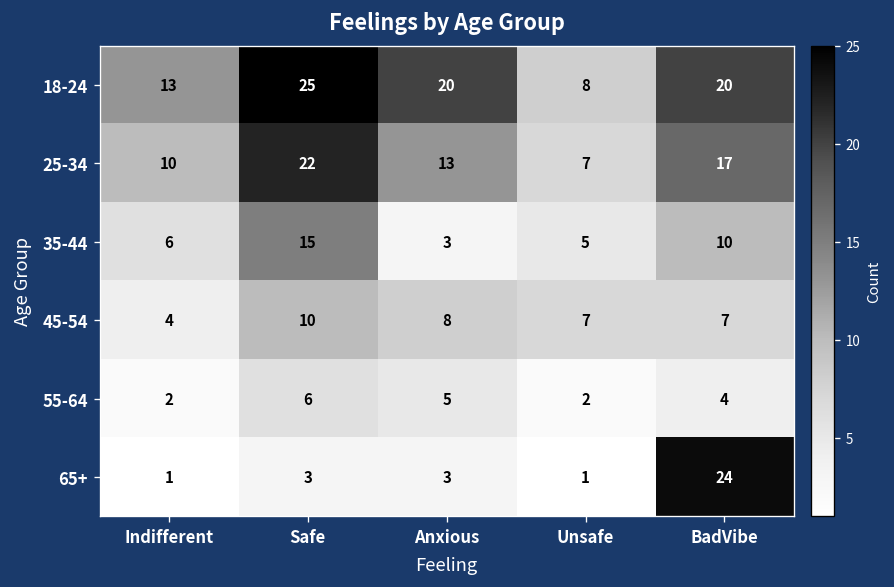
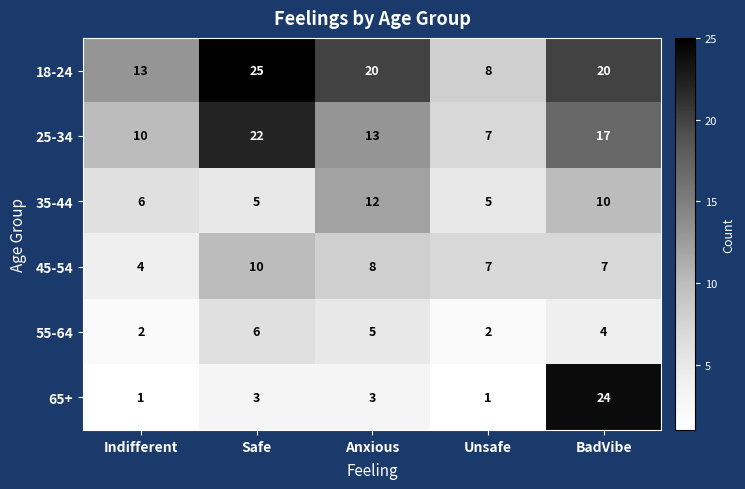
  {
    "18-24": {
      "Indifferent": 13,
      "Safe": 25,
      "Anxious": 20,
      "Unsafe": 8,
      "BadVibe": 20
    },
    "25-34": {
      "Indifferent": 10,
      "Safe": 22,
      "Anxious": 13,
      "Unsafe": 7,
      "BadVibe": 17
    },
    "35-44": {
      "Indifferent": 6,
-     "Safe": 15,
-     "Anxious": 3,
+     "Safe": 5,
+     "Anxious": 12,
      "Unsafe": 5,
      "BadVibe": 10
    },
    "45-54": {
      "Indifferent": 4,
      "Safe": 10,
      "Anxious": 8,
      "Unsafe": 7,
      "BadVibe": 7
    },
    "55-64": {
      "Indifferent": 2,
      "Safe": 6,
      "Anxious": 5,
      "Unsafe": 2,
      "BadVibe": 4
    },
    "65+": {
      "Indifferent": 1,
      "Safe": 3,
      "Anxious": 3,
      "Unsafe": 1,
      "BadVibe": 24
    }
  }
